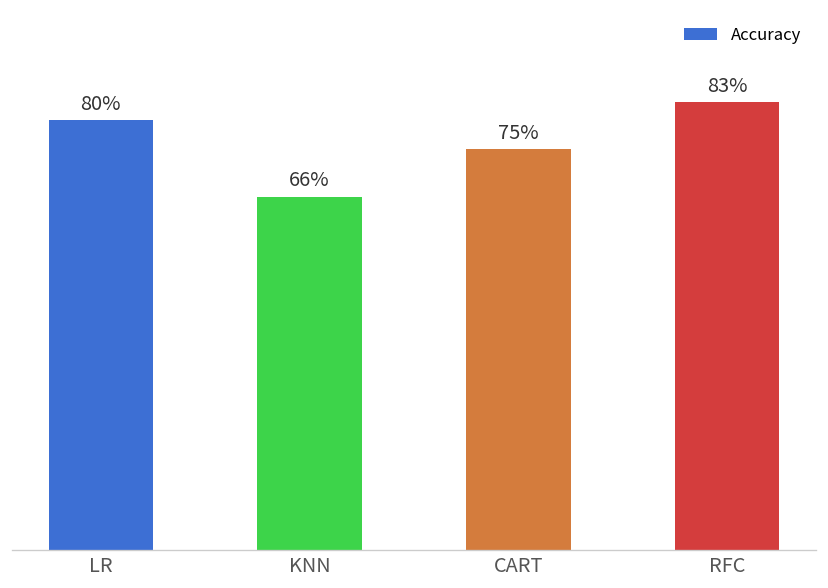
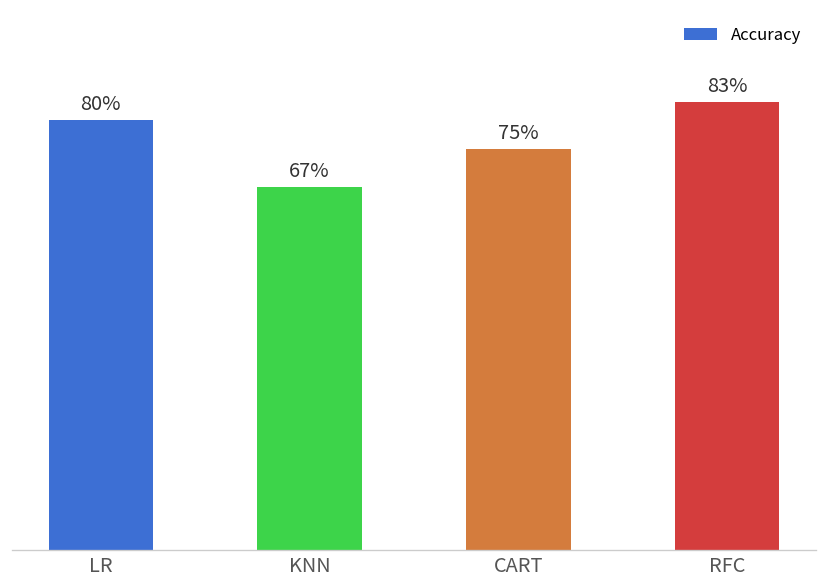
  {
    "LR": "80%",
-   "KNN": "66%",
+   "KNN": "67%",
    "CART": "75%",
    "RFC": "83%"
  }
